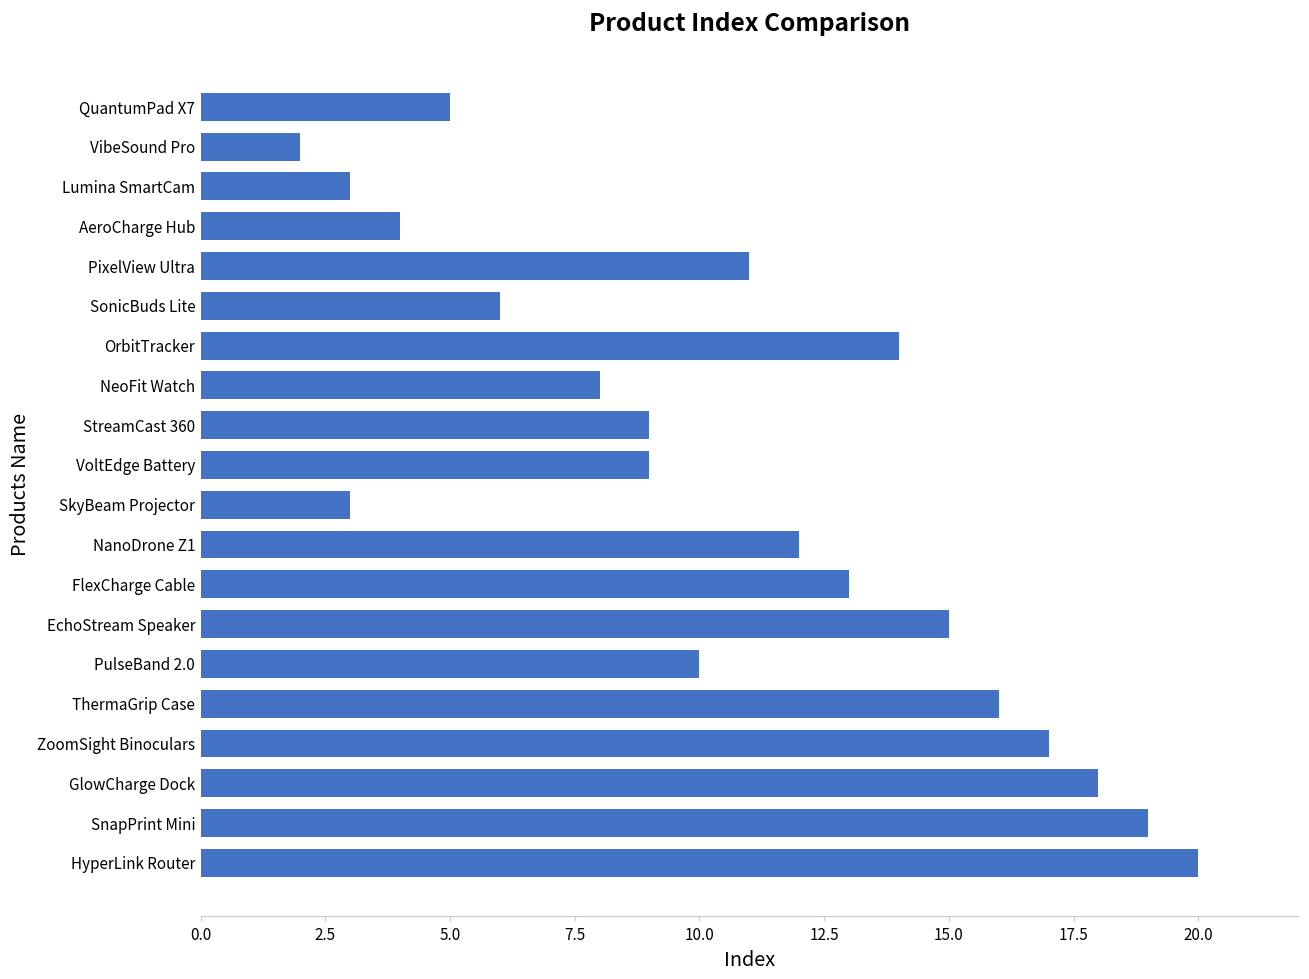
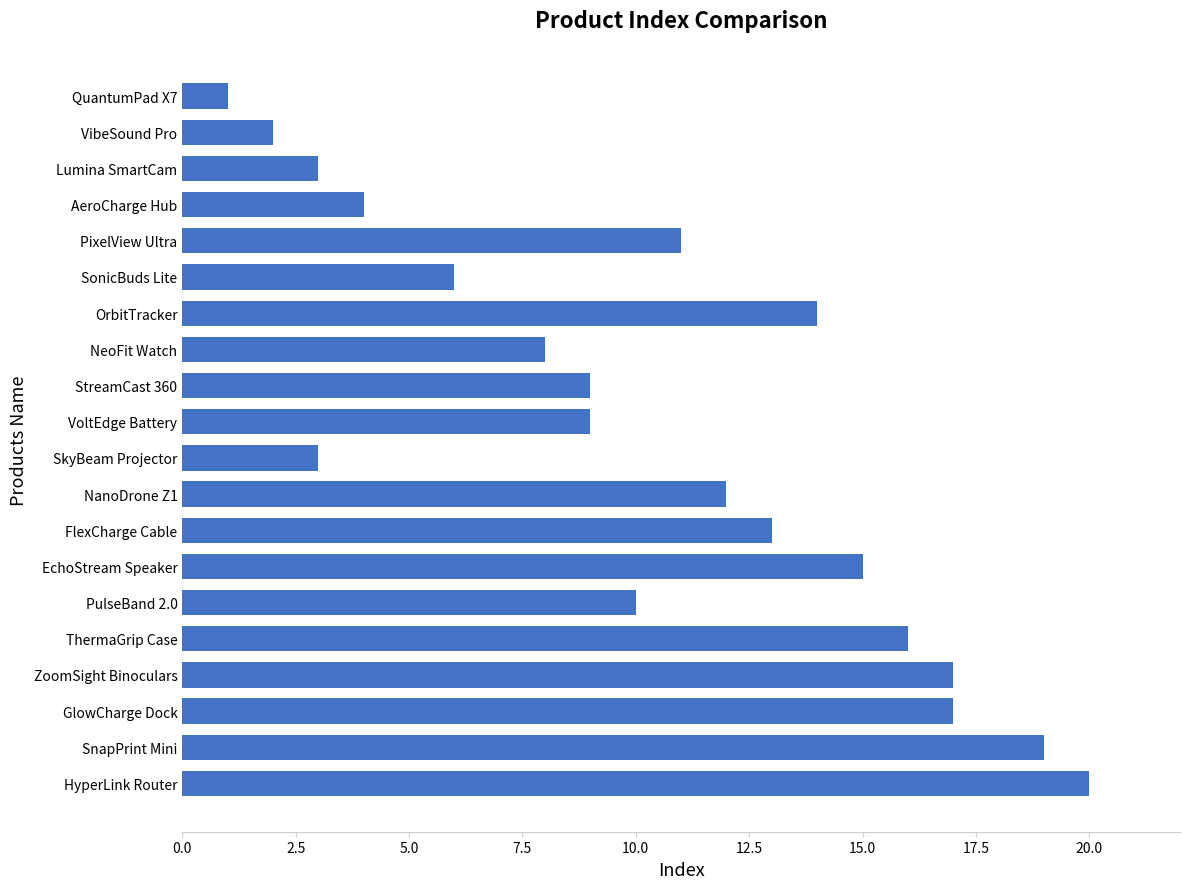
  {
-   "QuantumPad X7": 5,
+   "QuantumPad X7": 1,
    "VibeSound Pro": 2,
    "Lumina SmartCam": 3,
    "AeroCharge Hub": 4,
    "PixelView Ultra": 11,
    "SonicBuds Lite": 6,
    "OrbitTracker": 14,
    "NeoFit Watch": 8,
    "StreamCast 360": 9,
    "VoltEdge Battery": 9,
    "SkyBeam Projector": 3,
    "NanoDrone Z1": 12,
    "FlexCharge Cable": 13,
    "EchoStream Speaker": 15,
    "PulseBand 2.0": 10,
    "ThermaGrip Case": 16,
    "ZoomSight Binoculars": 17,
-   "GlowCharge Dock": 18,
+   "GlowCharge Dock": 17,
    "SnapPrint Mini": 19,
    "HyperLink Router": 20
  }
